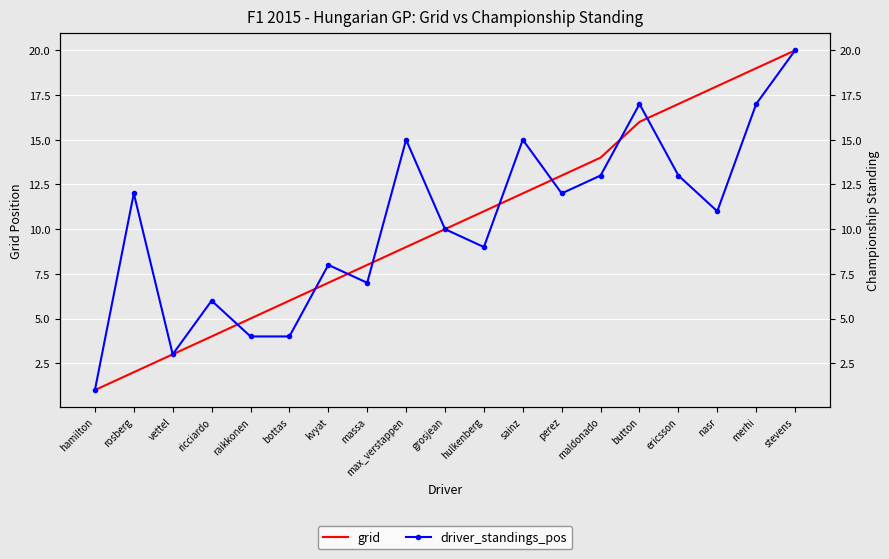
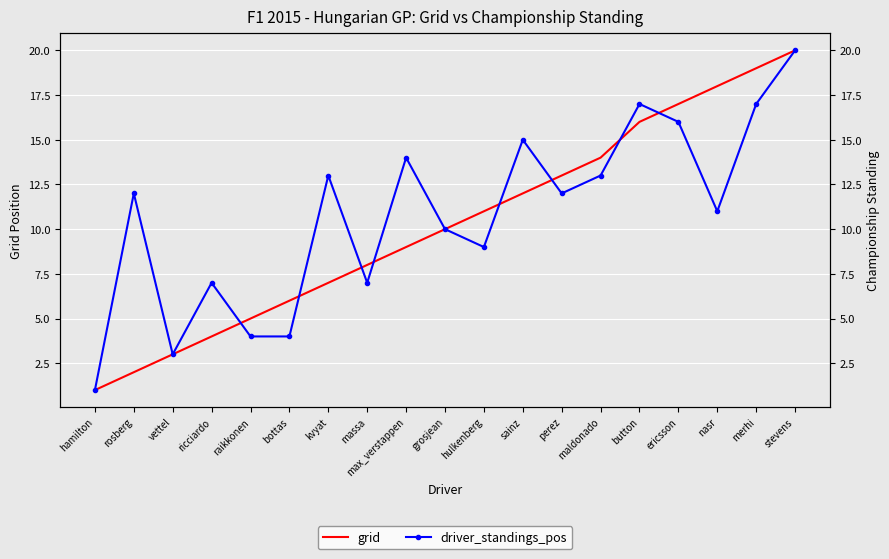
  {
    "grid": {
      "hamilton": 1.0,
      "rosberg": 2.0,
      "vettel": 3.0,
      "ricciardo": 4.0,
      "raikkonen": 5.0,
      "bottas": 6.0,
      "kvyat": 7.0,
      "massa": 8.0,
      "max_verstappen": 9.0,
      "grosjean": 10.0,
      "hulkenberg": 11.0,
      "sainz": 12.0,
      "perez": 13.0,
      "maldonado": 14.0,
      "button": 16.0,
      "ericsson": 17.0,
      "nasr": 18.0,
      "merhi": 19.0,
      "stevens": 20.0
    },
    "driver_standings_pos": {
      "hamilton": 1,
      "rosberg": 12,
      "vettel": 3,
-     "ricciardo": 6,
+     "ricciardo": 7,
      "raikkonen": 4,
      "bottas": 4,
-     "kvyat": 8,
+     "kvyat": 13,
      "massa": 7,
-     "max_verstappen": 15,
+     "max_verstappen": 14,
      "grosjean": 10,
      "hulkenberg": 9,
      "sainz": 15,
      "perez": 12,
      "maldonado": 13,
      "button": 17,
-     "ericsson": 13,
+     "ericsson": 16,
      "nasr": 11,
      "merhi": 17,
      "stevens": 20
    }
  }
